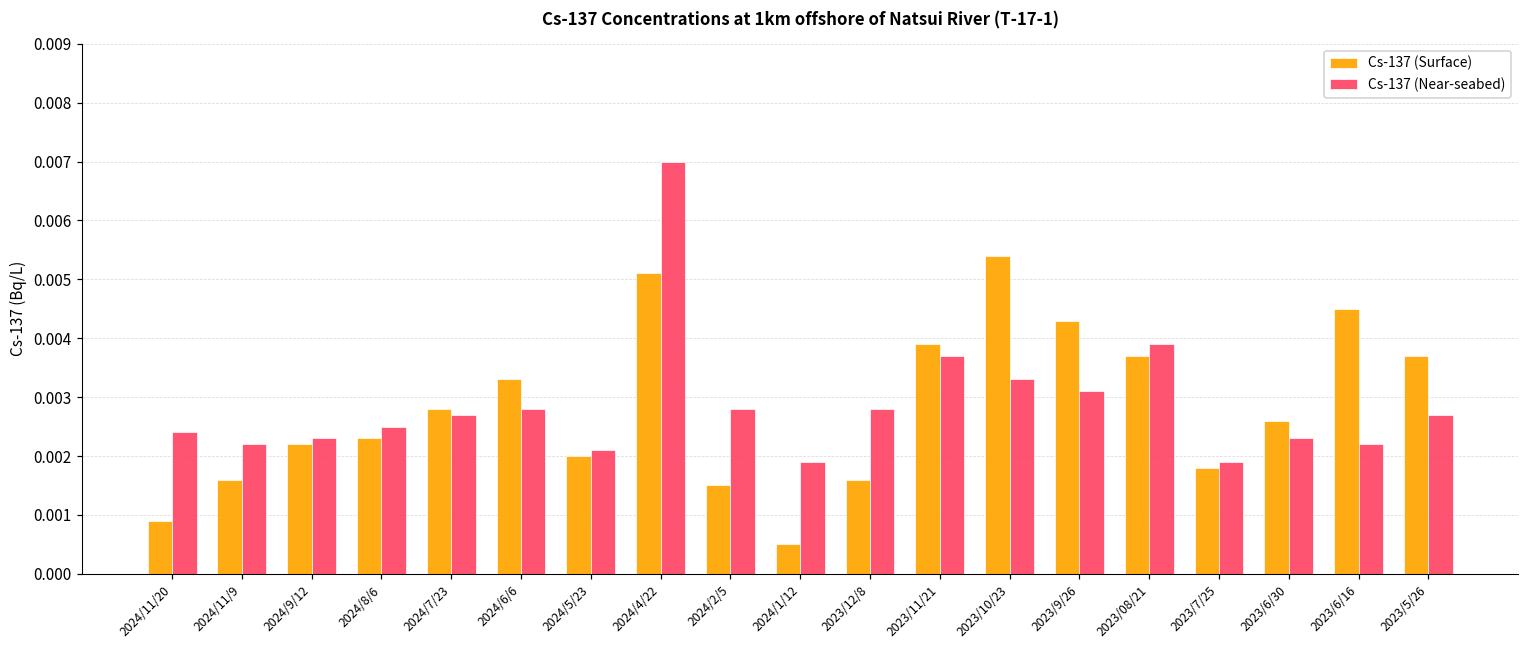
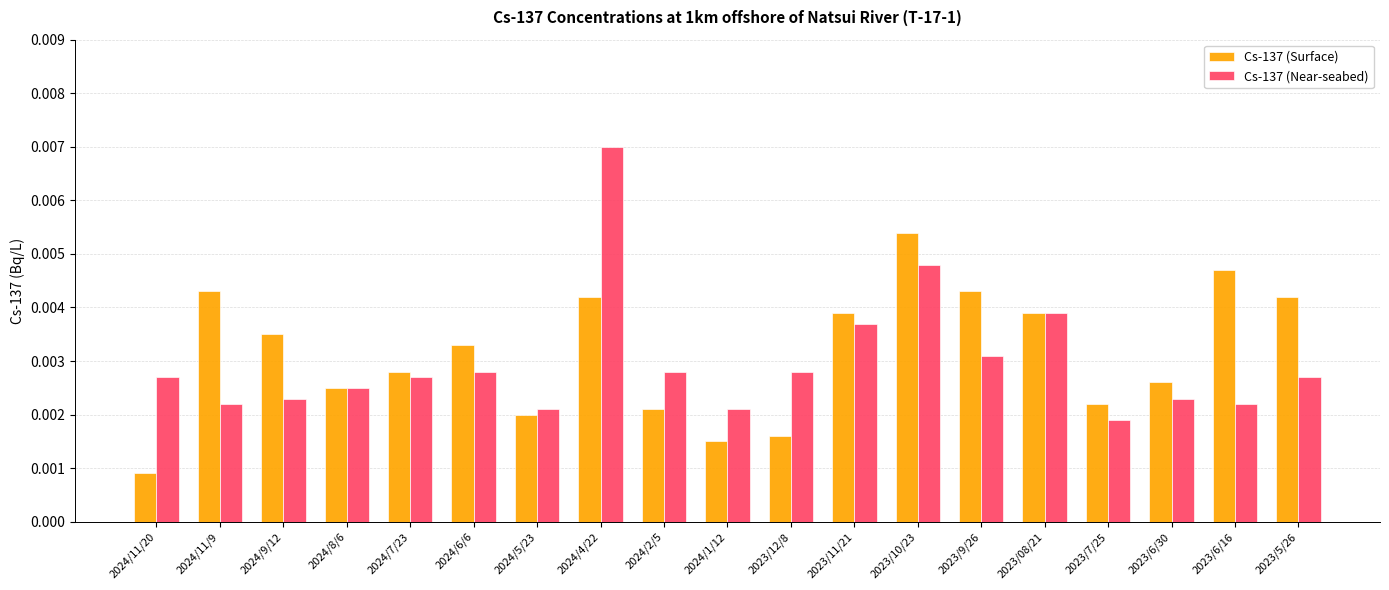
  {
    "Cs-137 (Surface)": {
      "2024/11/20": 0.0009,
-     "2024/11/9": 0.0016,
-     "2024/9/12": 0.0022,
-     "2024/8/6": 0.0023,
+     "2024/11/9": 0.0043,
+     "2024/9/12": 0.0035,
+     "2024/8/6": 0.0025,
      "2024/7/23": 0.0028,
      "2024/6/6": 0.0033,
      "2024/5/23": 0.0020,
-     "2024/4/22": 0.0051,
-     "2024/2/5": 0.0015,
-     "2024/1/12": 0.0005,
+     "2024/4/22": 0.0042,
+     "2024/2/5": 0.0021,
+     "2024/1/12": 0.0015,
      "2023/12/8": 0.0016,
      "2023/11/21": 0.0039,
      "2023/10/23": 0.0054,
      "2023/9/26": 0.0043,
-     "2023/08/21": 0.0037,
-     "2023/7/25": 0.0018,
+     "2023/08/21": 0.0039,
+     "2023/7/25": 0.0022,
      "2023/6/30": 0.0026,
-     "2023/6/16": 0.0045,
-     "2023/5/26": 0.0037
+     "2023/6/16": 0.0047,
+     "2023/5/26": 0.0042
    },
    "Cs-137 (Near-seabed)": {
-     "2024/11/20": 0.0024,
+     "2024/11/20": 0.0027,
      "2024/11/9": 0.0022,
      "2024/9/12": 0.0023,
      "2024/8/6": 0.0025,
      "2024/7/23": 0.0027,
      "2024/6/6": 0.0028,
      "2024/5/23": 0.0021,
      "2024/4/22": 0.0070,
      "2024/2/5": 0.0028,
-     "2024/1/12": 0.0019,
+     "2024/1/12": 0.0021,
      "2023/12/8": 0.0028,
      "2023/11/21": 0.0037,
-     "2023/10/23": 0.0033,
+     "2023/10/23": 0.0048,
      "2023/9/26": 0.0031,
      "2023/08/21": 0.0039,
      "2023/7/25": 0.0019,
      "2023/6/30": 0.0023,
      "2023/6/16": 0.0022,
      "2023/5/26": 0.0027
    }
  }
